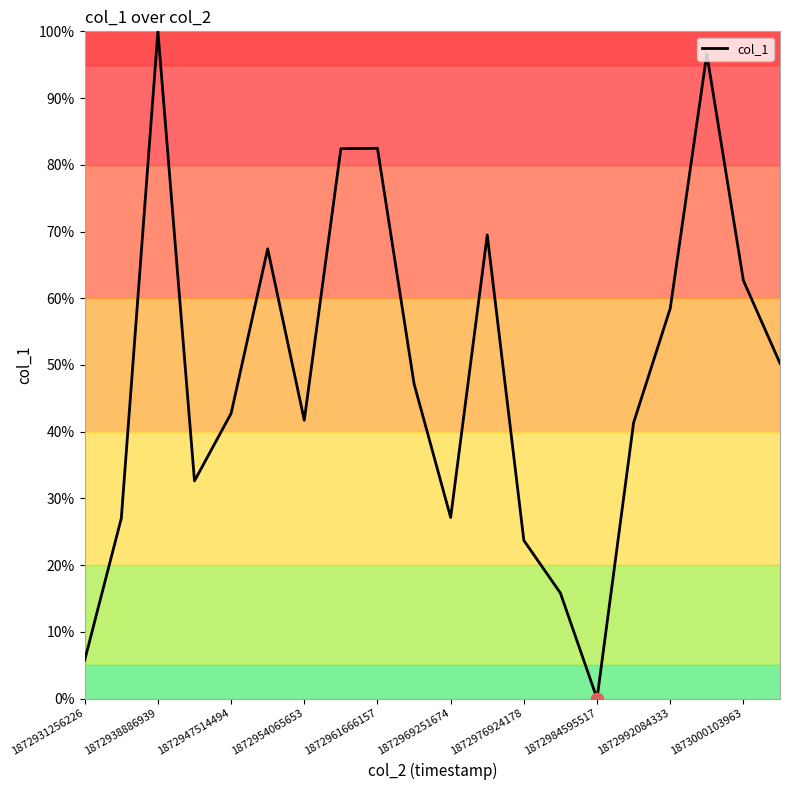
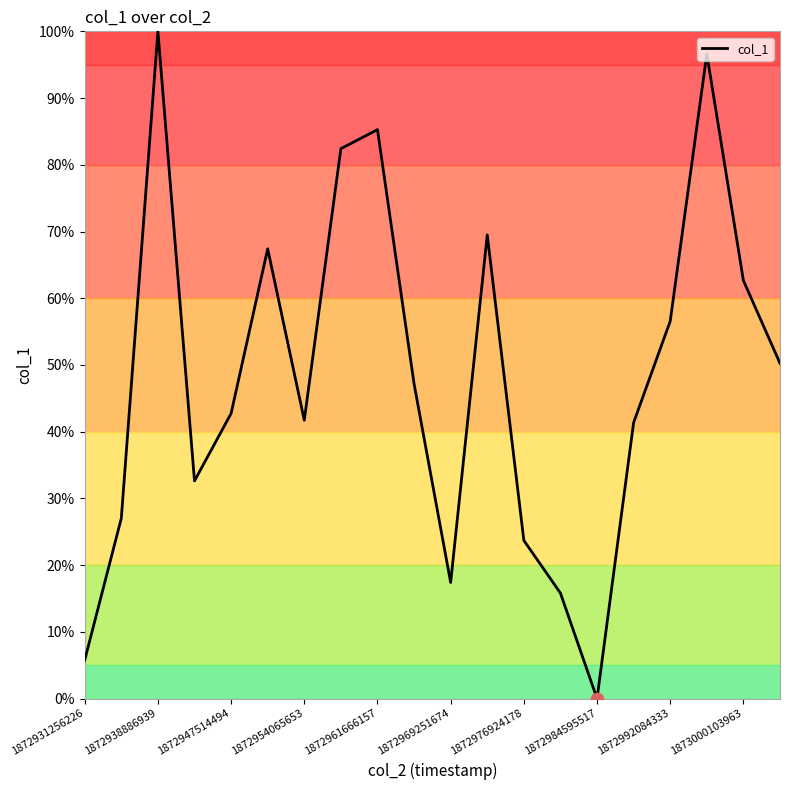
  {
    "col_1": {
      "1872931256226": "6%",
      "1872938886939": "100%",
      "1872947514494": "43%",
      "1872954065653": "42%",
-     "1872961666157": "82%",
-     "1872969251674": "27%",
+     "1872961666157": "85%",
+     "1872969251674": "17%",
      "1872976924178": "24%",
-     "1872992084333": "58%",
+     "1872992084333": "57%",
      "1873000103963": "63%"
    }
  }
